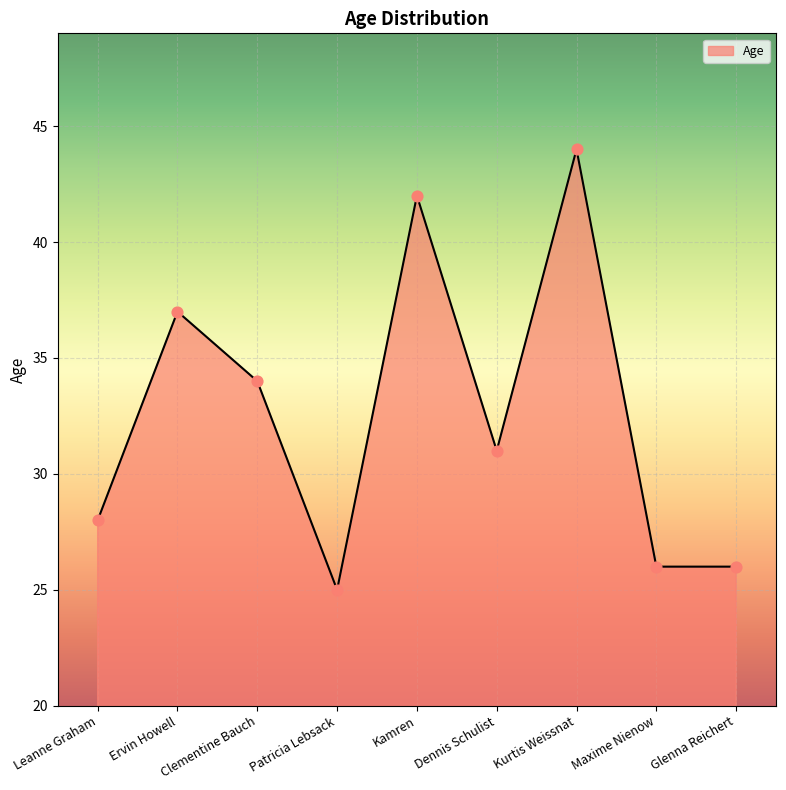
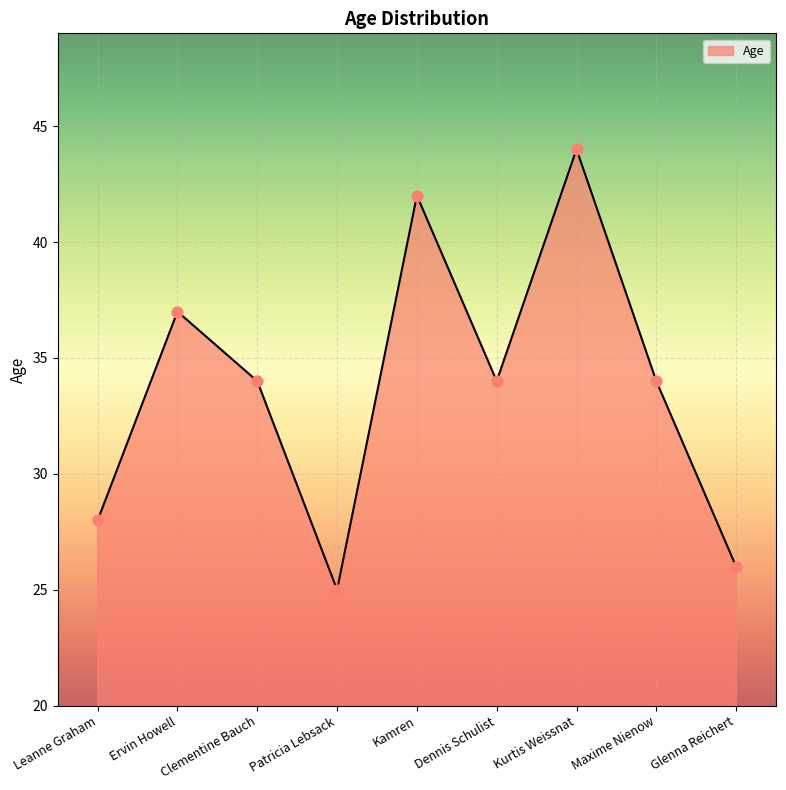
  {
    "Leanne Graham": 28,
    "Ervin Howell": 37,
    "Clementine Bauch": 34,
    "Patricia Lebsack": 25,
    "Kamren": 42,
-   "Dennis Schulist": 31,
+   "Dennis Schulist": 34,
    "Kurtis Weissnat": 44,
-   "Maxime Nienow": 26,
+   "Maxime Nienow": 34,
    "Glenna Reichert": 26
  }
